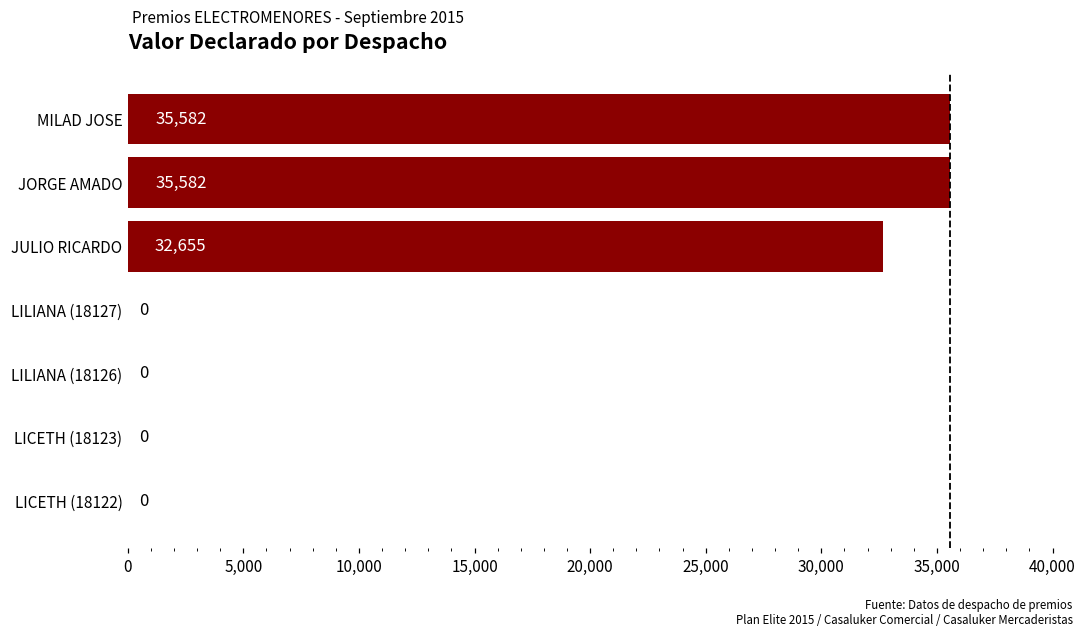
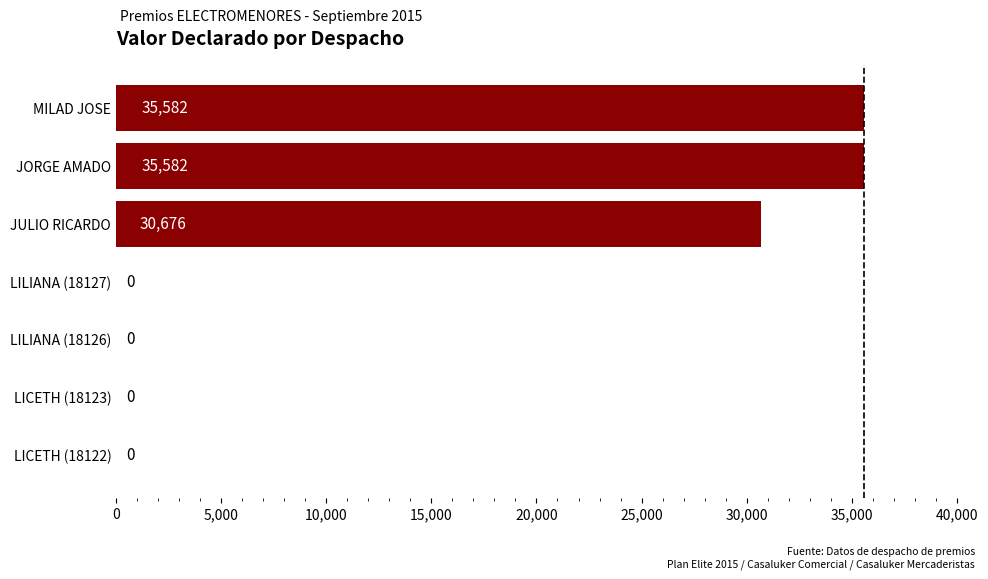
  {
    "MILAD JOSE": "35,582",
    "JORGE AMADO": "35,582",
-   "JULIO RICARDO": "32,655",
+   "JULIO RICARDO": "30,676",
    "LILIANA (18127)": "0",
    "LILIANA (18126)": "0",
    "LICETH (18123)": "0",
    "LICETH (18122)": "0"
  }
